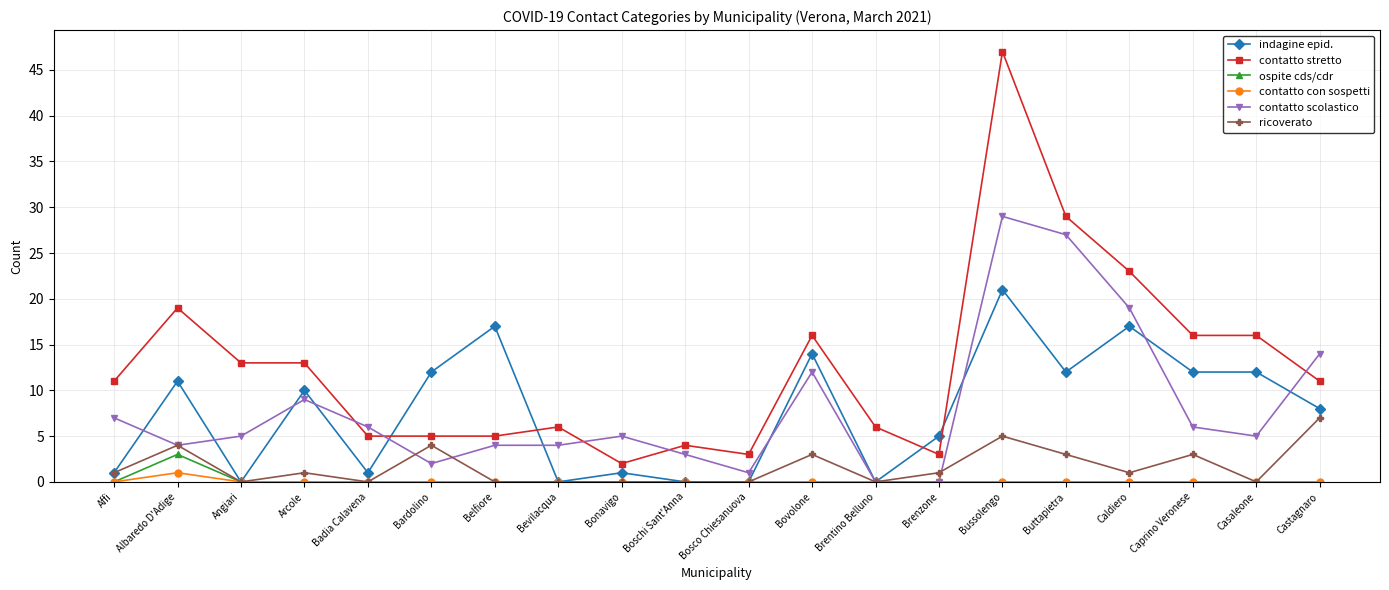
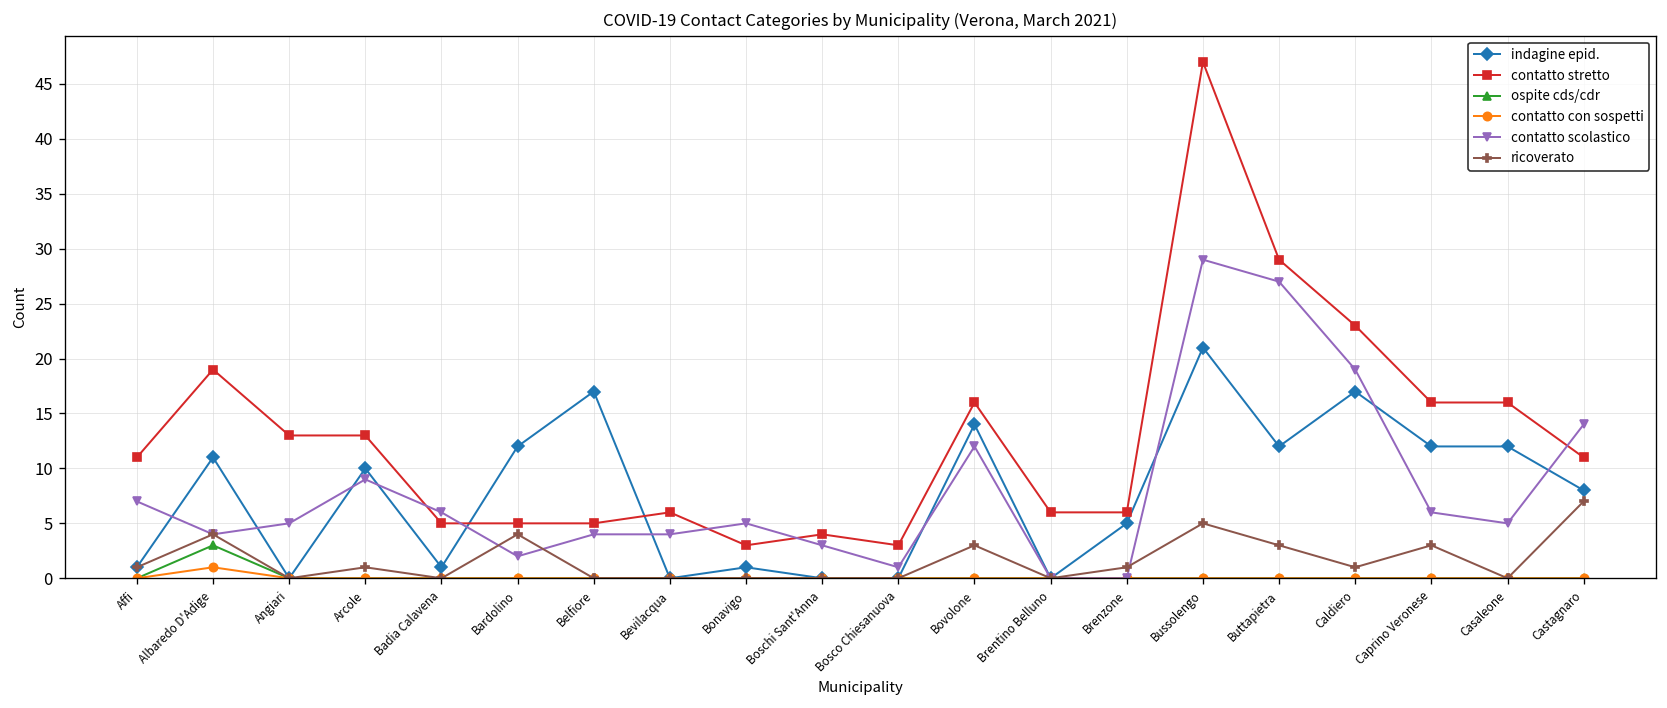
  {
    "indagine epid.": {
      "Albaredo D'Adige": 11,
      "Arcole": 10,
      "Badia Calavena": 1,
      "Bardolino": 12,
      "Belfiore": 17,
      "Bonavigo": 1,
      "Bovolone": 14,
      "Brenzone": 5,
      "Bussolengo": 21,
      "Buttapietra": 12,
      "Caldiero": 17,
      "Caprino Veronese": 12,
      "Casaleone": 12,
      "Castagnaro": 8
    },
    "contatto stretto": {
      "Affi": 11,
      "Albaredo D'Adige": 19,
      "Angiari": 13,
      "Arcole": 13,
      "Badia Calavena": 5,
      "Bardolino": 5,
      "Belfiore": 5,
      "Bevilacqua": 6,
-     "Bonavigo": 2,
+     "Bonavigo": 3,
      "Boschi Sant'Anna": 4,
      "Bosco Chiesanuova": 3,
      "Bovolone": 16,
      "Brentino Belluno": 6,
-     "Brenzone": 3,
+     "Brenzone": 6,
      "Bussolengo": 47,
      "Buttapietra": 29,
      "Caldiero": 23,
      "Caprino Veronese": 16,
      "Casaleone": 16,
      "Castagnaro": 11
    },
    "ospite cds/cdr": {
      "Albaredo D'Adige": 3
    },
    "contatto con sospetti": {
      "Albaredo D'Adige": 1
    },
    "contatto scolastico": {
      "Affi": 7,
      "Angiari": 5,
      "Arcole": 9,
      "Badia Calavena": 6,
      "Bardolino": 2,
      "Belfiore": 4,
      "Bevilacqua": 4,
      "Bonavigo": 5,
      "Boschi Sant'Anna": 3,
      "Bosco Chiesanuova": 1,
      "Bovolone": 12,
      "Bussolengo": 29,
      "Buttapietra": 27,
      "Caldiero": 19,
      "Caprino Veronese": 6,
      "Casaleone": 5,
      "Castagnaro": 14
    },
    "ricoverato": {
      "Arcole": 1,
      "Bardolino": 4,
      "Bovolone": 3,
      "Brenzone": 1,
      "Bussolengo": 5,
      "Buttapietra": 3,
      "Caldiero": 1,
      "Caprino Veronese": 3,
      "Castagnaro": 7
    }
  }
